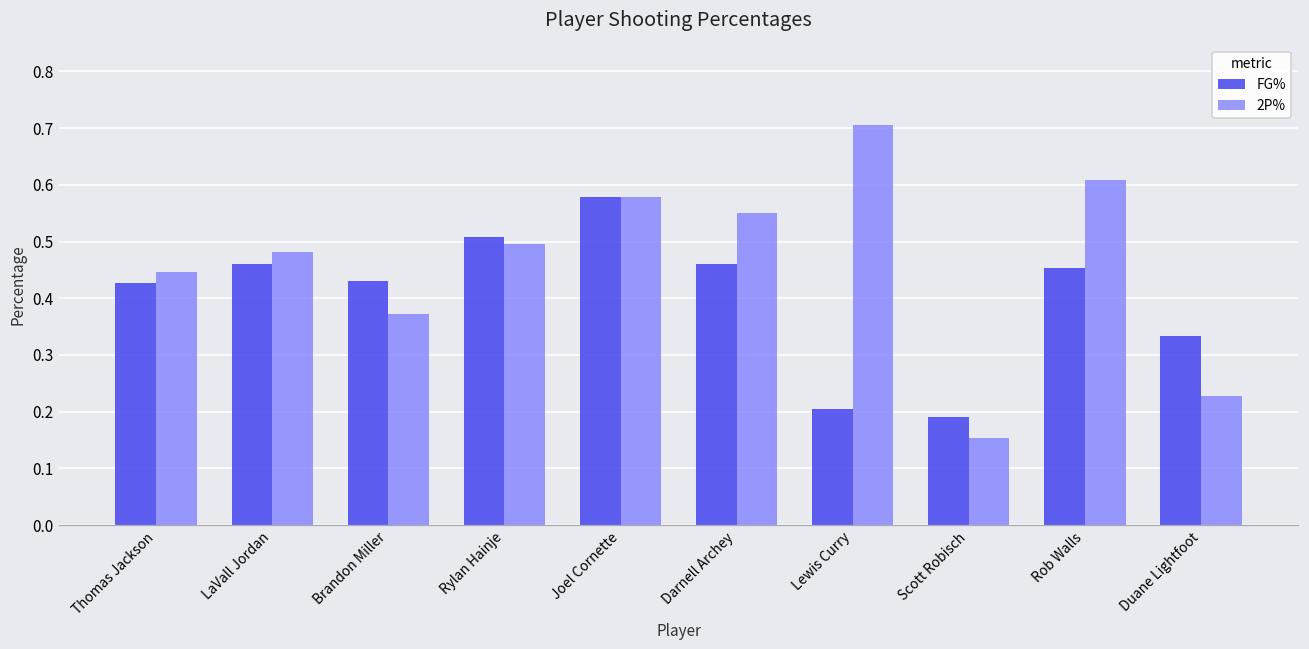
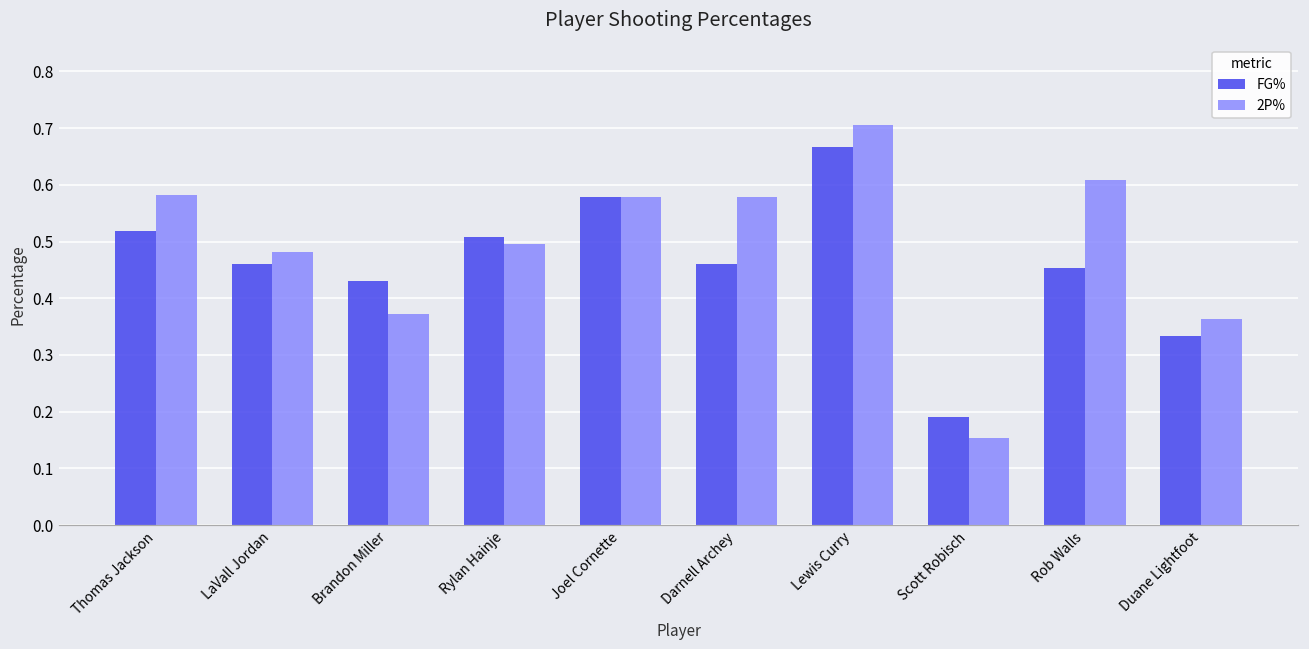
  {
    "FG%": {
-     "Thomas Jackson": 0.43,
+     "Thomas Jackson": 0.52,
      "LaVall Jordan": 0.46,
      "Brandon Miller": 0.43,
      "Rylan Hainje": 0.51,
      "Joel Cornette": 0.58,
      "Darnell Archey": 0.46,
-     "Lewis Curry": 0.20,
+     "Lewis Curry": 0.67,
      "Scott Robisch": 0.19,
      "Rob Walls": 0.45,
      "Duane Lightfoot": 0.33
    },
    "2P%": {
-     "Thomas Jackson": 0.45,
+     "Thomas Jackson": 0.58,
      "LaVall Jordan": 0.48,
      "Brandon Miller": 0.37,
      "Rylan Hainje": 0.50,
      "Joel Cornette": 0.58,
-     "Darnell Archey": 0.55,
+     "Darnell Archey": 0.58,
      "Lewis Curry": 0.71,
      "Scott Robisch": 0.15,
      "Rob Walls": 0.61,
-     "Duane Lightfoot": 0.23
+     "Duane Lightfoot": 0.36
    }
  }
